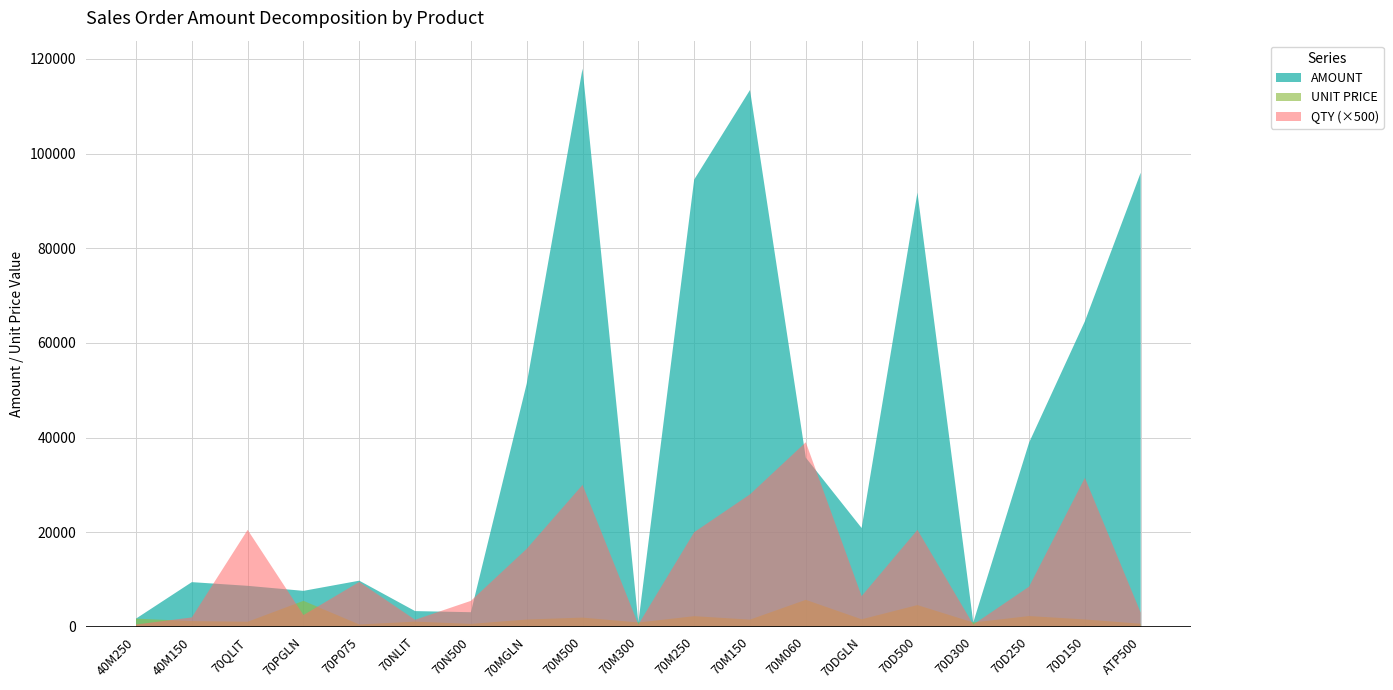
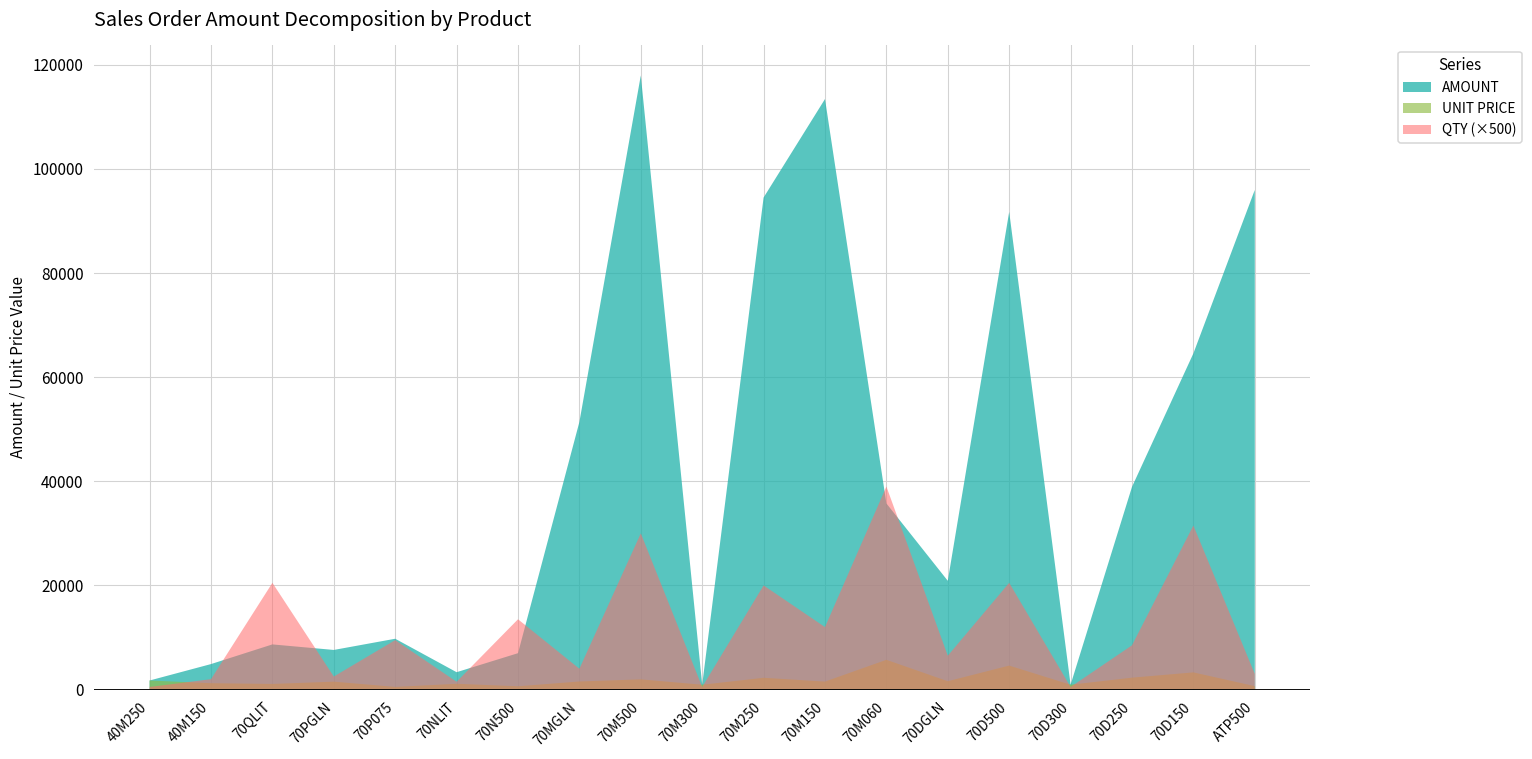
  {
    "AMOUNT": {
-     "40M150": 9000,
+     "40M150": 5000,
      "70QLIT": 9000,
      "70PGLN": 8000,
      "70NLIT": 3000,
-     "70N500": 3000,
+     "70N500": 7000,
      "70MGLN": 51000,
      "70M500": 118000,
      "70M250": 94000,
      "70M150": 113000,
      "70M060": 36000,
      "70DGLN": 21000,
      "70D500": 92000,
      "70D250": 39000,
      "70D150": 65000,
      "ATP500": 96000
    },
    "UNIT PRICE": {
      "40M150": 1000,
      "70QLIT": 1000,
-     "70PGLN": 6000,
+     "70PGLN": 2000,
      "70N500": 1000,
      "70MGLN": 2000,
      "70M500": 2000,
      "70M250": 2000,
      "70M150": 2000,
      "70M060": 6000,
      "70DGLN": 2000,
      "70D500": 5000,
      "70D250": 2000,
-     "70D150": 2000,
+     "70D150": 3000,
      "ATP500": 1000
    },
    "QTY (×500)": {
      "40M150": 2000,
      "70QLIT": 21000,
      "70PGLN": 3000,
-     "70N500": 6000,
-     "70MGLN": 17000,
+     "70N500": 14000,
+     "70MGLN": 4000,
      "70M500": 30000,
      "70M250": 20000,
-     "70M150": 28000,
+     "70M150": 12000,
      "70M060": 39000,
      "70DGLN": 7000,
      "70D500": 21000,
      "70D250": 9000,
      "70D150": 32000,
      "ATP500": 3000
    }
  }
